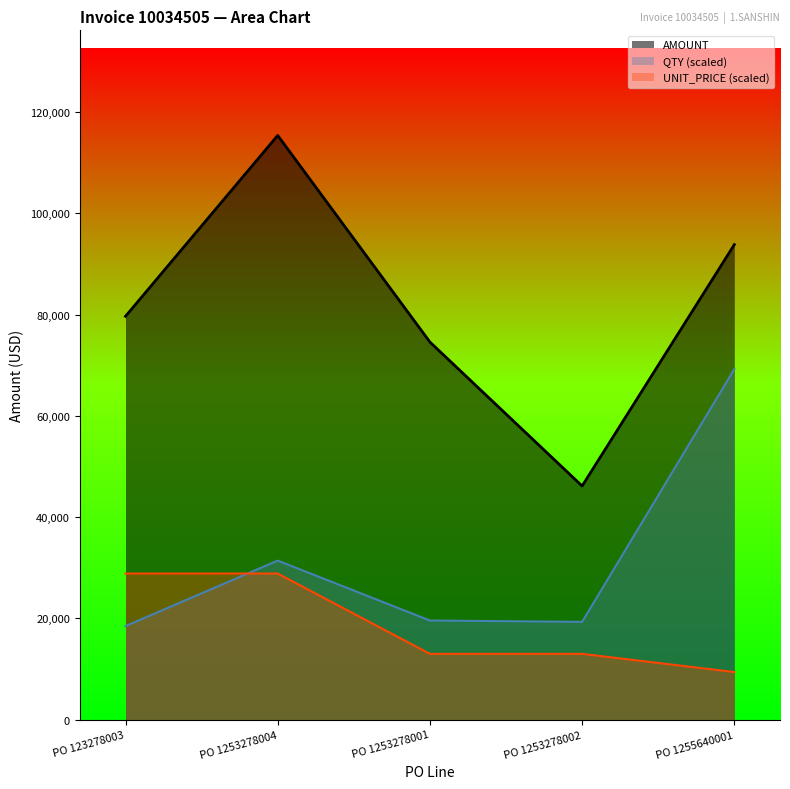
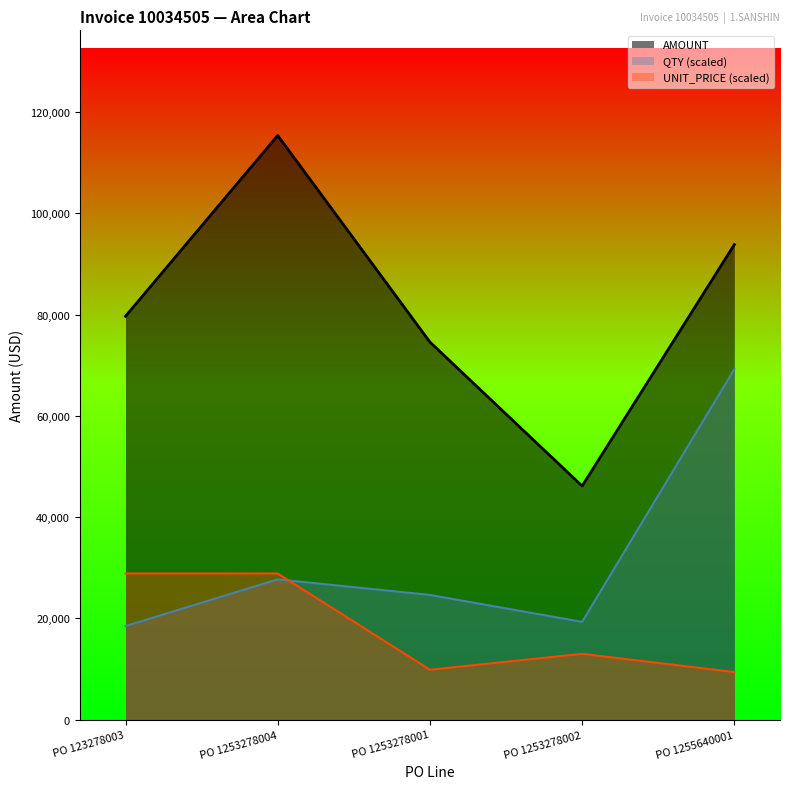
  {
    "AMOUNT": {
      "PO 123278003": "80,000",
      "PO 1253278004": "115,000",
      "PO 1253278001": "75,000",
      "PO 1253278002": "46,000",
      "PO 1255640001": "94,000"
    },
    "QTY (scaled)": {
      "PO 123278003": "18,000",
-     "PO 1253278004": "31,000",
-     "PO 1253278001": "20,000",
+     "PO 1253278004": "28,000",
+     "PO 1253278001": "25,000",
      "PO 1253278002": "19,000",
      "PO 1255640001": "69,000"
    },
    "UNIT_PRICE (scaled)": {
      "PO 123278003": "29,000",
      "PO 1253278004": "29,000",
-     "PO 1253278001": "13,000",
+     "PO 1253278001": "10,000",
      "PO 1253278002": "13,000",
      "PO 1255640001": "9,000"
    }
  }
